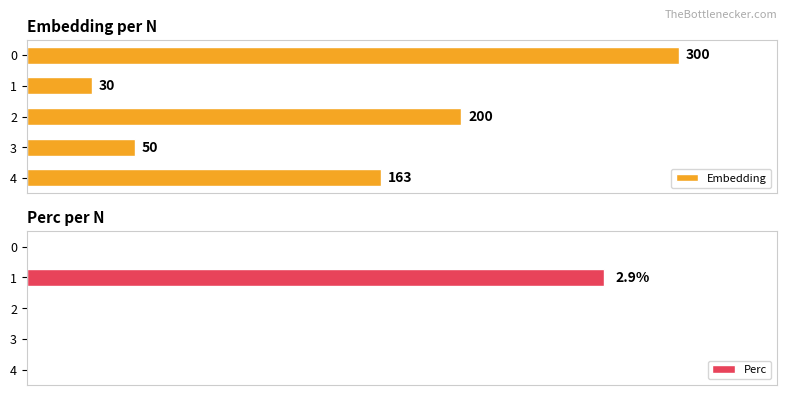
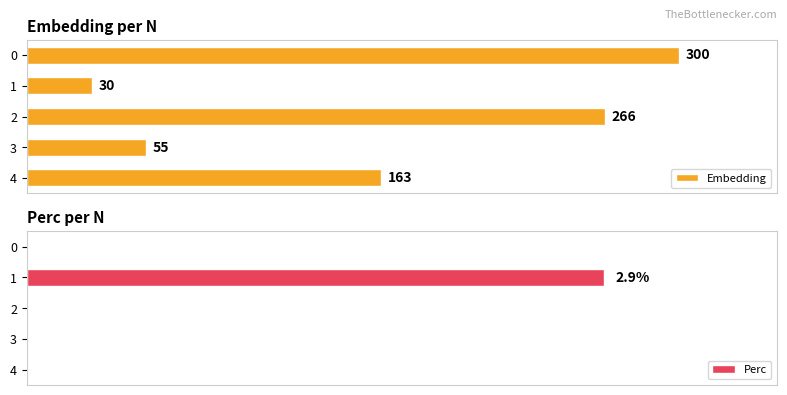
  {
    "Embedding per N": {
      "0": "300",
      "1": "30",
-     "2": "200",
-     "3": "50",
+     "2": "266",
+     "3": "55",
      "4": "163"
    },
    "Perc per N": {
      "1": "2.9%"
    }
  }
